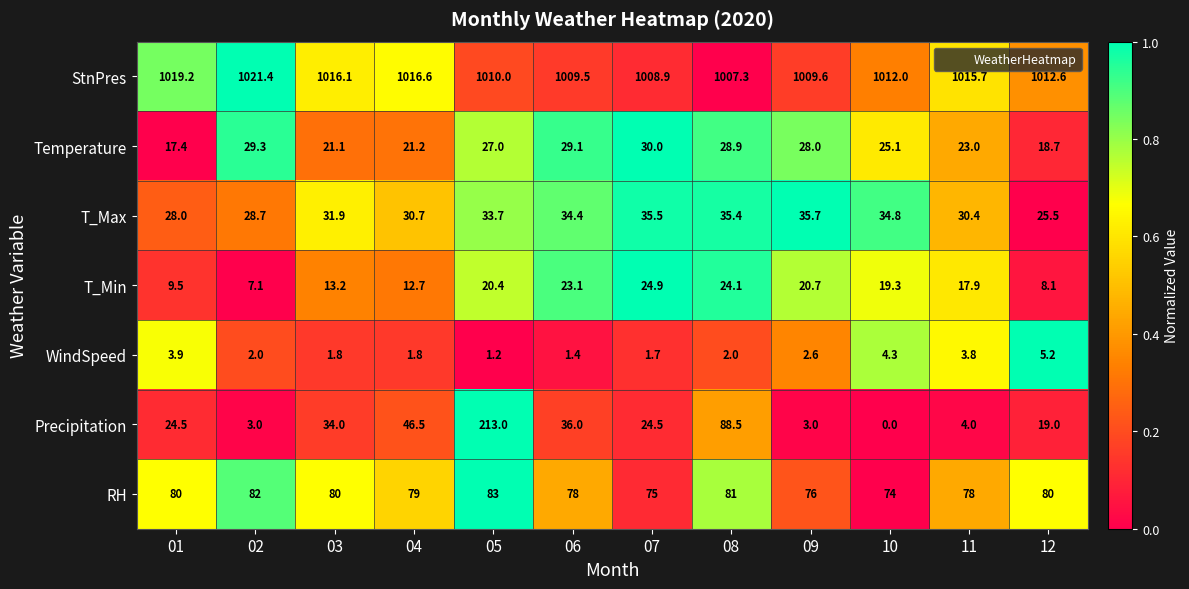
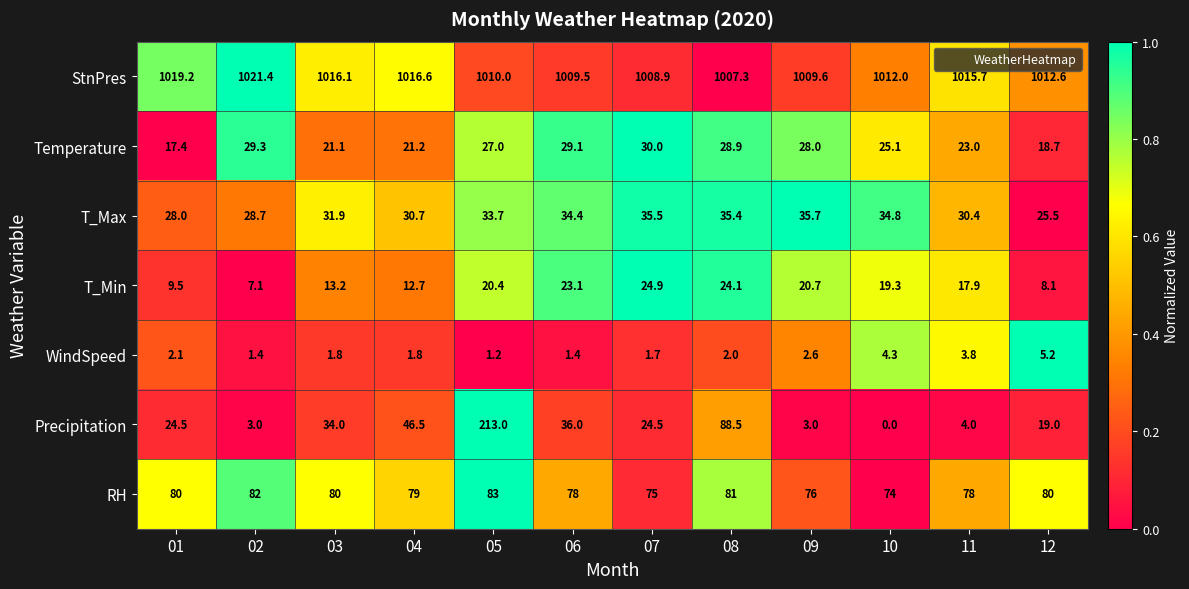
  {
    "StnPres": {
      "01": 1019.2,
      "02": 1021.4,
      "03": 1016.1,
      "04": 1016.6,
      "05": 1010.0,
      "06": 1009.5,
      "07": 1008.9,
      "08": 1007.3,
      "09": 1009.6,
      "10": 1012.0
    },
    "Temperature": {
      "01": 17.4,
      "02": 29.3,
      "03": 21.1,
      "04": 21.2,
      "05": 27.0,
      "06": 29.1,
      "07": 30.0,
      "08": 28.9,
      "09": 28.0,
      "10": 25.1,
      "11": 23.0,
      "12": 18.7
    },
    "T_Max": {
      "01": 28.0,
      "02": 28.7,
      "03": 31.9,
      "04": 30.7,
      "05": 33.7,
      "06": 34.4,
      "07": 35.5,
      "08": 35.4,
      "09": 35.7,
      "10": 34.8,
      "11": 30.4,
      "12": 25.5
    },
    "T_Min": {
      "01": 9.5,
      "02": 7.1,
      "03": 13.2,
      "04": 12.7,
      "05": 20.4,
      "06": 23.1,
      "07": 24.9,
      "08": 24.1,
      "09": 20.7,
      "10": 19.3,
      "11": 17.9,
      "12": 8.1
    },
    "WindSpeed": {
-     "01": 3.9,
-     "02": 2.0,
+     "01": 2.1,
+     "02": 1.4,
      "03": 1.8,
      "04": 1.8,
      "05": 1.2,
      "06": 1.4,
      "07": 1.7,
      "08": 2.0,
      "09": 2.6,
      "10": 4.3,
      "11": 3.8,
      "12": 5.2
    },
    "Precipitation": {
      "01": 24.5,
      "02": 3.0,
      "03": 34.0,
      "04": 46.5,
      "05": 213.0,
      "06": 36.0,
      "07": 24.5,
      "08": 88.5,
      "09": 3.0,
      "10": 0.0,
      "11": 4.0,
      "12": 19.0
    },
    "RH": {
      "01": 80,
      "02": 82,
      "03": 80,
      "04": 79,
      "05": 83,
      "06": 78,
      "07": 75,
      "08": 81,
      "09": 76,
      "10": 74,
      "11": 78,
      "12": 80
    }
  }
